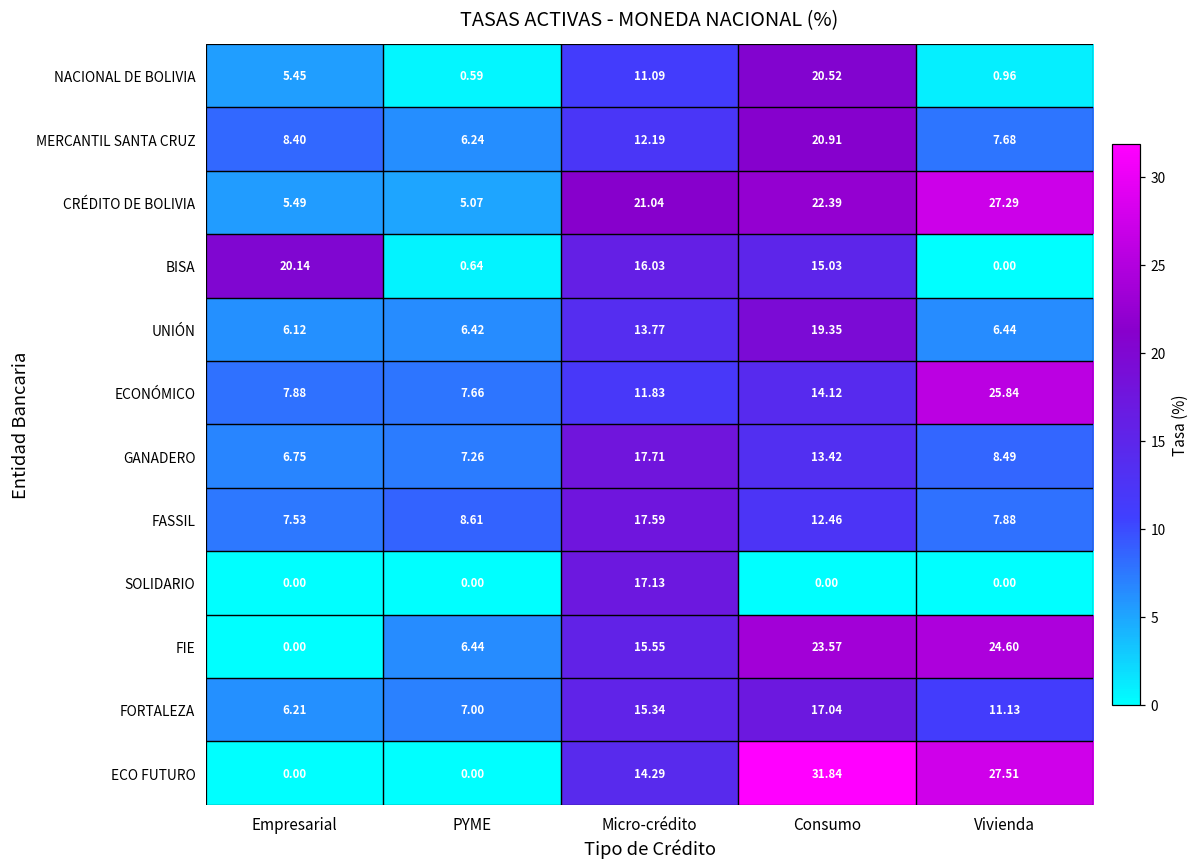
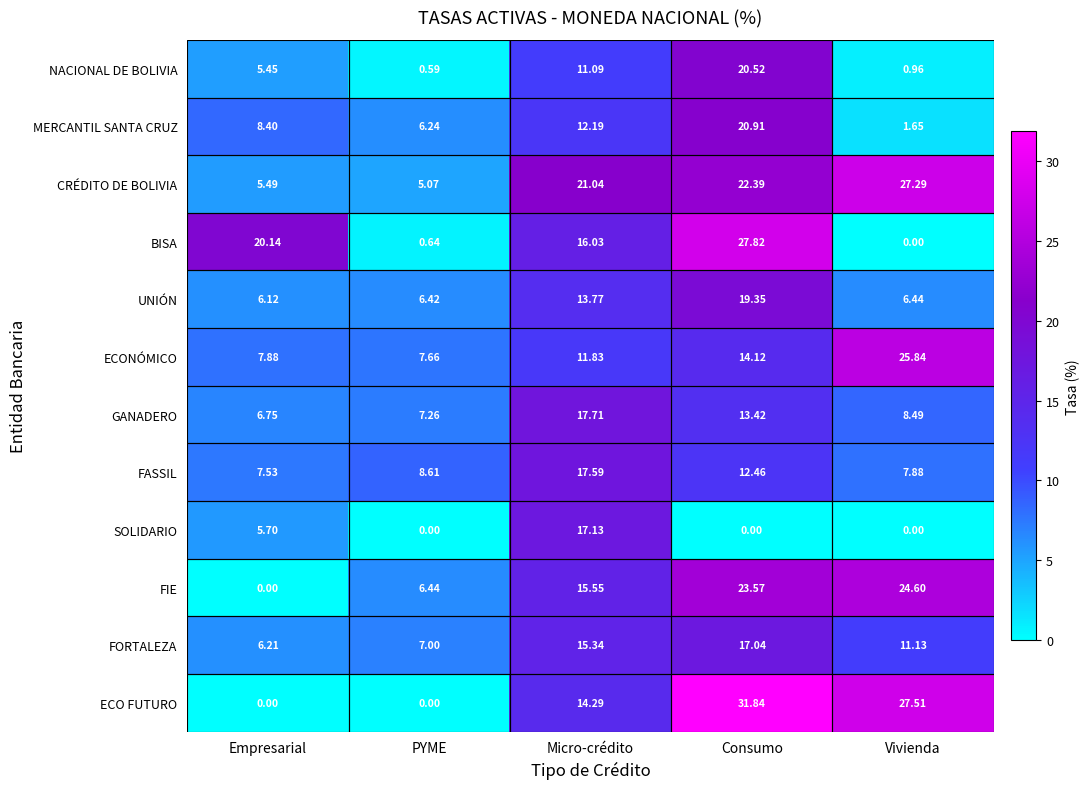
  {
    "NACIONAL DE BOLIVIA": {
      "Empresarial": 5.45,
      "PYME": 0.59,
      "Micro-crédito": 11.09,
      "Consumo": 20.52,
      "Vivienda": 0.96
    },
    "MERCANTIL SANTA CRUZ": {
      "Empresarial": 8.40,
      "PYME": 6.24,
      "Micro-crédito": 12.19,
      "Consumo": 20.91,
-     "Vivienda": 7.68
+     "Vivienda": 1.65
    },
    "CRÉDITO DE BOLIVIA": {
      "Empresarial": 5.49,
      "PYME": 5.07,
      "Micro-crédito": 21.04,
      "Consumo": 22.39,
      "Vivienda": 27.29
    },
    "BISA": {
      "Empresarial": 20.14,
      "PYME": 0.64,
      "Micro-crédito": 16.03,
-     "Consumo": 15.03,
+     "Consumo": 27.82,
      "Vivienda": 0.00
    },
    "UNIÓN": {
      "Empresarial": 6.12,
      "PYME": 6.42,
      "Micro-crédito": 13.77,
      "Consumo": 19.35,
      "Vivienda": 6.44
    },
    "ECONÓMICO": {
      "Empresarial": 7.88,
      "PYME": 7.66,
      "Micro-crédito": 11.83,
      "Consumo": 14.12,
      "Vivienda": 25.84
    },
    "GANADERO": {
      "Empresarial": 6.75,
      "PYME": 7.26,
      "Micro-crédito": 17.71,
      "Consumo": 13.42,
      "Vivienda": 8.49
    },
    "FASSIL": {
      "Empresarial": 7.53,
      "PYME": 8.61,
      "Micro-crédito": 17.59,
      "Consumo": 12.46,
      "Vivienda": 7.88
    },
    "SOLIDARIO": {
-     "Empresarial": 0.00,
+     "Empresarial": 5.70,
      "PYME": 0.00,
      "Micro-crédito": 17.13,
      "Consumo": 0.00,
      "Vivienda": 0.00
    },
    "FIE": {
      "Empresarial": 0.00,
      "PYME": 6.44,
      "Micro-crédito": 15.55,
      "Consumo": 23.57,
      "Vivienda": 24.60
    },
    "FORTALEZA": {
      "Empresarial": 6.21,
      "PYME": 7.00,
      "Micro-crédito": 15.34,
      "Consumo": 17.04,
      "Vivienda": 11.13
    },
    "ECO FUTURO": {
      "Empresarial": 0.00,
      "PYME": 0.00,
      "Micro-crédito": 14.29,
      "Consumo": 31.84,
      "Vivienda": 27.51
    }
  }
